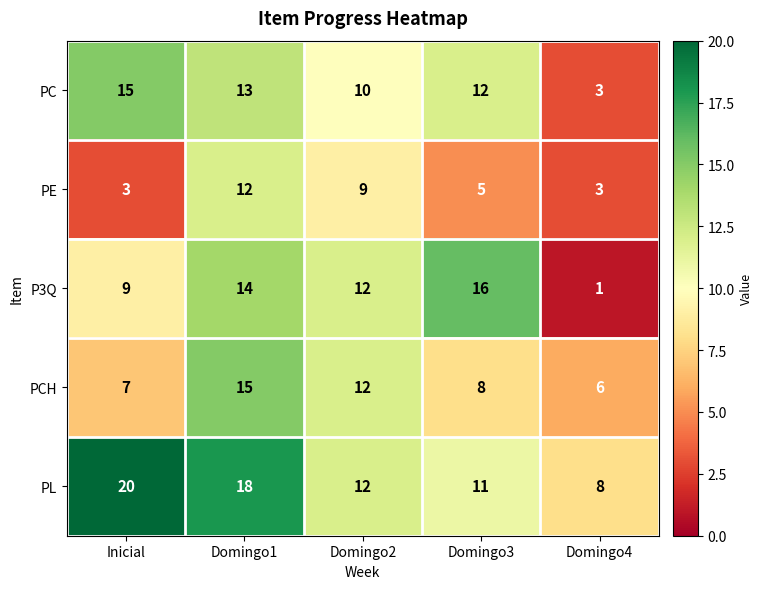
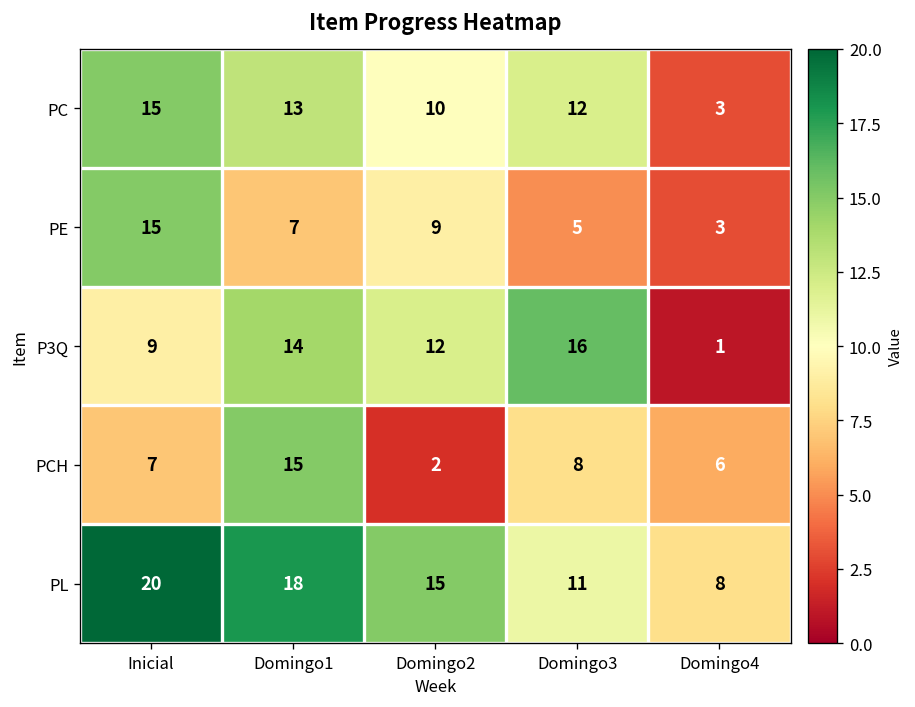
  {
    "PC": {
      "Inicial": 15,
      "Domingo1": 13,
      "Domingo2": 10,
      "Domingo3": 12,
      "Domingo4": 3
    },
    "PE": {
-     "Inicial": 3,
-     "Domingo1": 12,
+     "Inicial": 15,
+     "Domingo1": 7,
      "Domingo2": 9,
      "Domingo3": 5,
      "Domingo4": 3
    },
    "P3Q": {
      "Inicial": 9,
      "Domingo1": 14,
      "Domingo2": 12,
      "Domingo3": 16,
      "Domingo4": 1
    },
    "PCH": {
      "Inicial": 7,
      "Domingo1": 15,
-     "Domingo2": 12,
+     "Domingo2": 2,
      "Domingo3": 8,
      "Domingo4": 6
    },
    "PL": {
      "Inicial": 20,
      "Domingo1": 18,
-     "Domingo2": 12,
+     "Domingo2": 15,
      "Domingo3": 11,
      "Domingo4": 8
    }
  }
